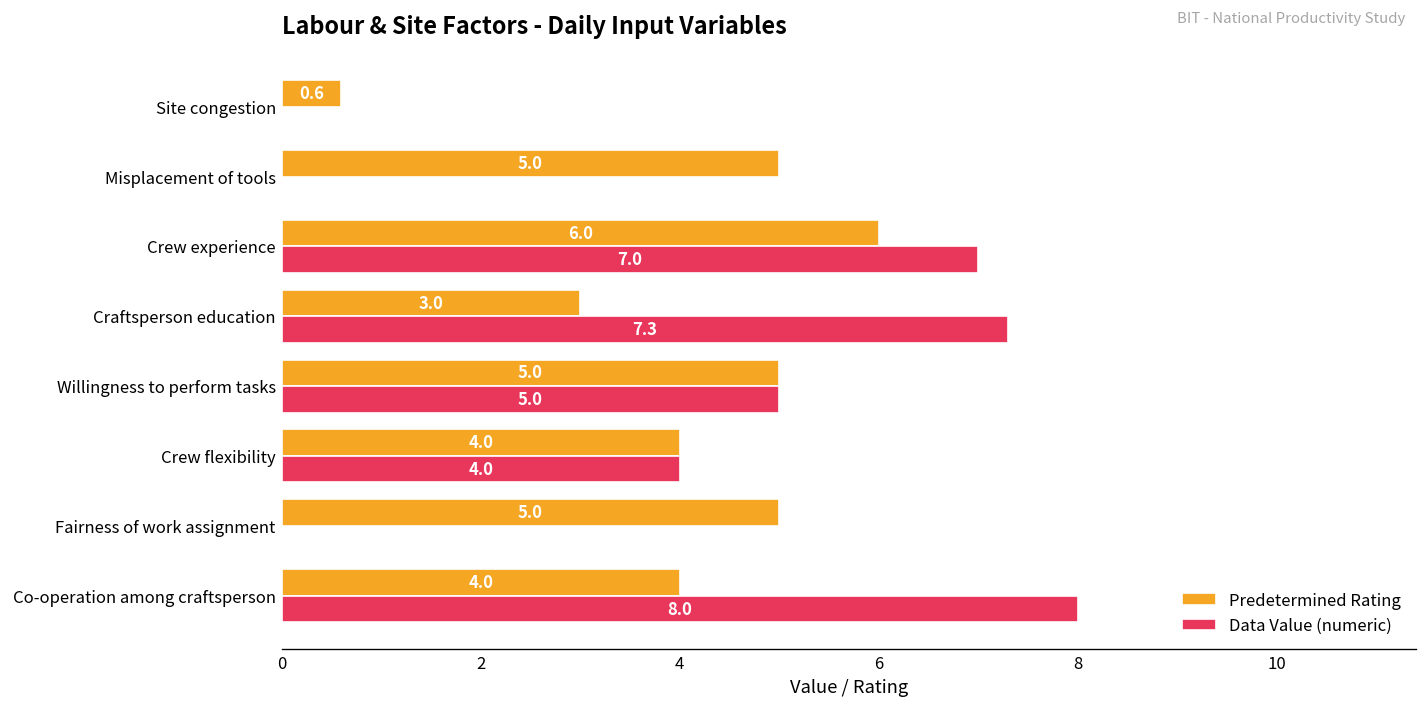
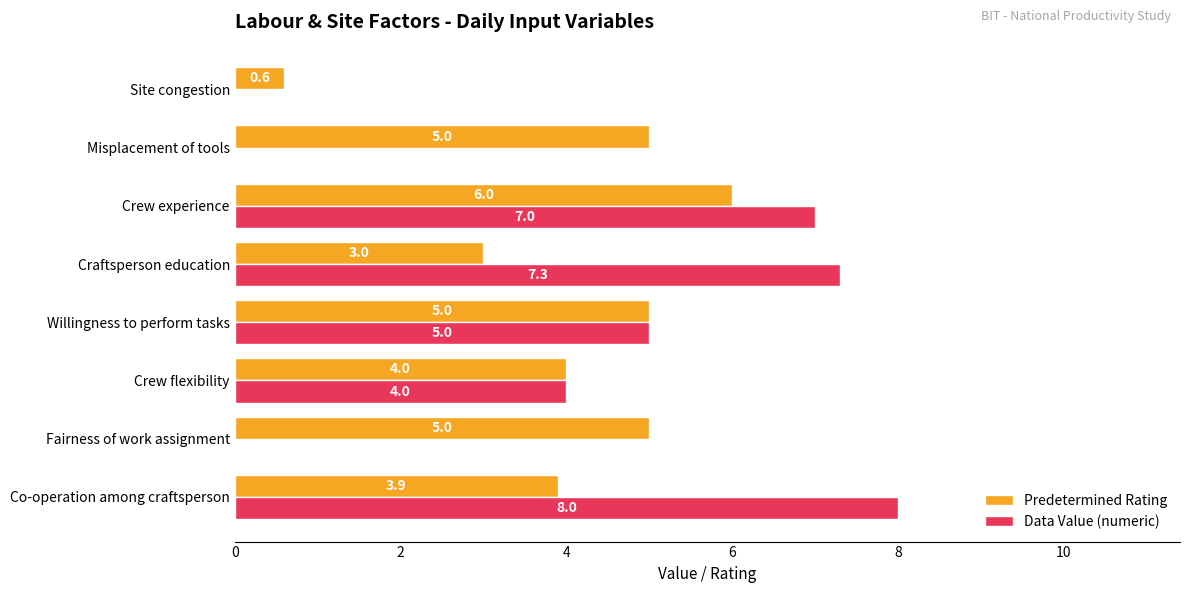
  {
    "Predetermined Rating": {
      "Site congestion": 0.6,
      "Misplacement of tools": 5.0,
      "Crew experience": 6.0,
      "Craftsperson education": 3.0,
      "Willingness to perform tasks": 5.0,
      "Crew flexibility": 4.0,
      "Fairness of work assignment": 5.0,
-     "Co-operation among craftsperson": 4.0
+     "Co-operation among craftsperson": 3.9
    },
    "Data Value (numeric)": {
      "Crew experience": 7.0,
      "Craftsperson education": 7.3,
      "Willingness to perform tasks": 5.0,
      "Crew flexibility": 4.0,
      "Co-operation among craftsperson": 8.0
    }
  }
